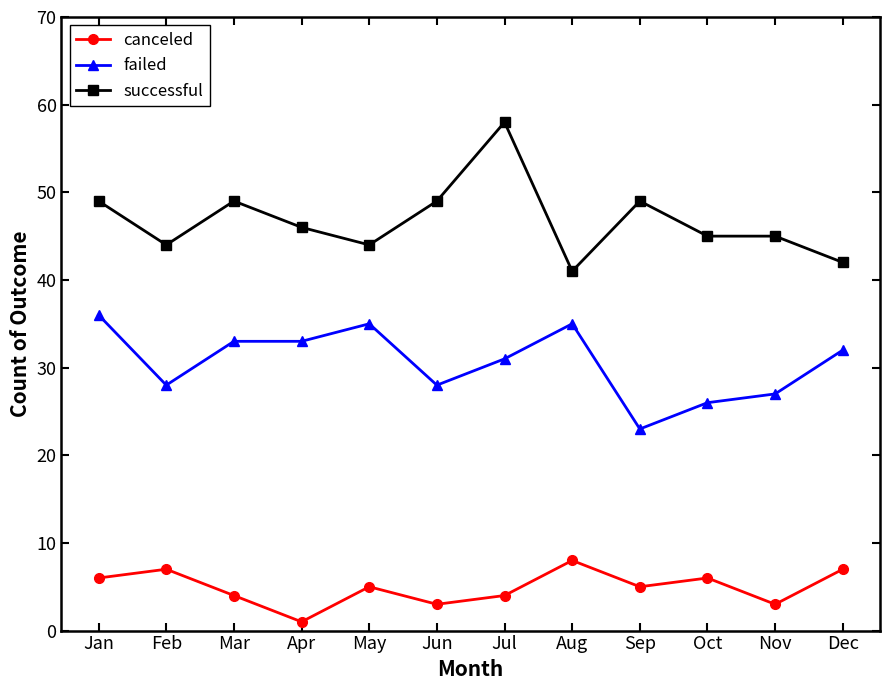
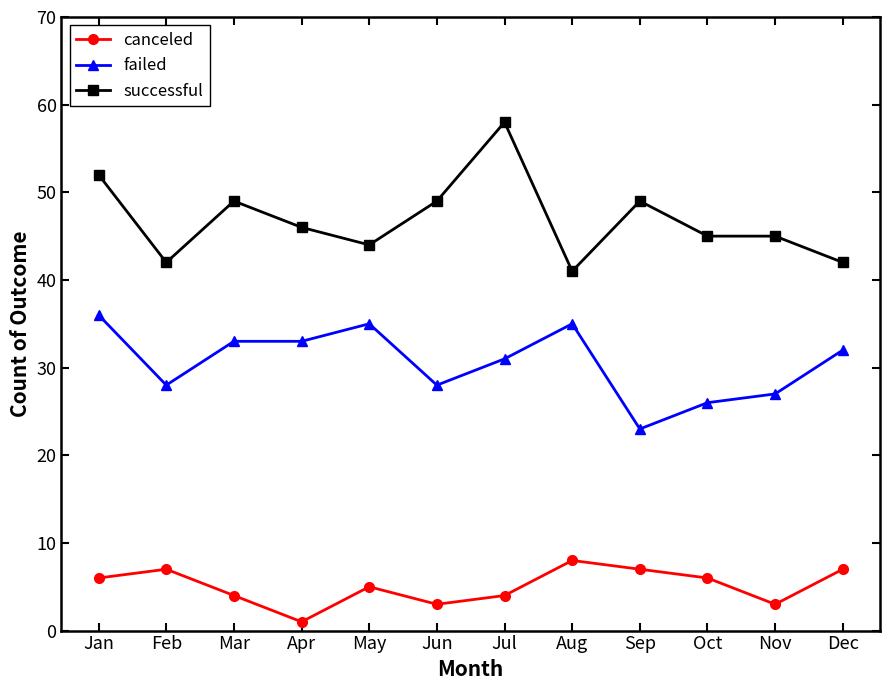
  {
    "canceled": {
      "Jan": 6,
      "Feb": 7,
      "Mar": 4,
      "Apr": 1,
      "May": 5,
      "Jun": 3,
      "Jul": 4,
      "Aug": 8,
-     "Sep": 5,
+     "Sep": 7,
      "Oct": 6,
      "Nov": 3,
      "Dec": 7
    },
    "failed": {
      "Jan": 36,
      "Feb": 28,
      "Mar": 33,
      "Apr": 33,
      "May": 35,
      "Jun": 28,
      "Jul": 31,
      "Aug": 35,
      "Sep": 23,
      "Oct": 26,
      "Nov": 27,
      "Dec": 32
    },
    "successful": {
-     "Jan": 49,
-     "Feb": 44,
+     "Jan": 52,
+     "Feb": 42,
      "Mar": 49,
      "Apr": 46,
      "May": 44,
      "Jun": 49,
      "Jul": 58,
      "Aug": 41,
      "Sep": 49,
      "Oct": 45,
      "Nov": 45,
      "Dec": 42
    }
  }
